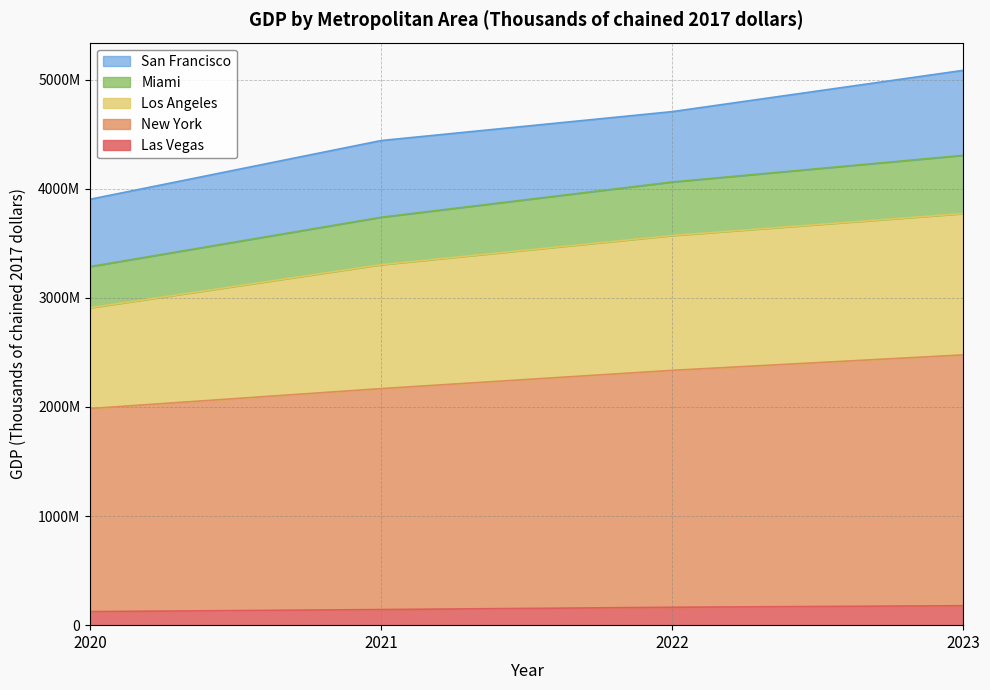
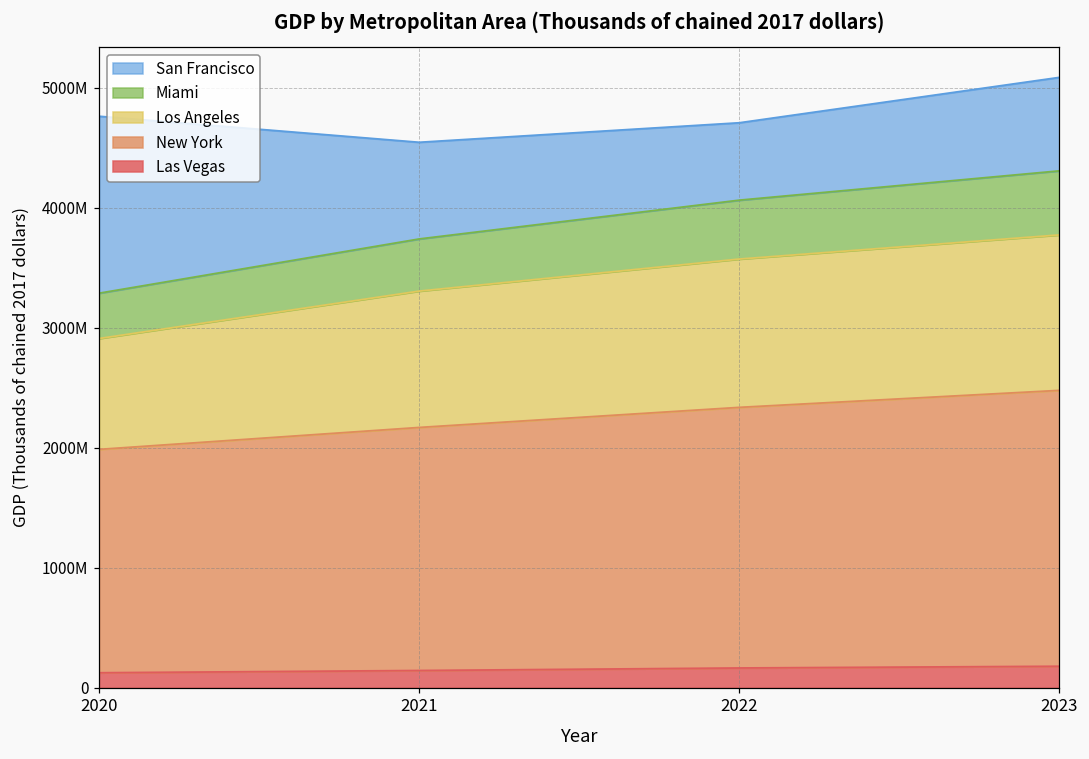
  {
    "Los Angeles": {
      "2020": 920000000,
      "2021": 1140000000,
      "2022": 1240000000,
      "2023": 1300000000
    },
    "Miami": {
      "2020": 380000000,
      "2021": 430000000,
      "2022": 490000000,
      "2023": 530000000
    },
    "San Francisco": {
-     "2020": 620000000,
-     "2021": 700000000,
+     "2020": 1470000000,
+     "2021": 810000000,
      "2022": 640000000,
      "2023": 780000000
    }
  }
